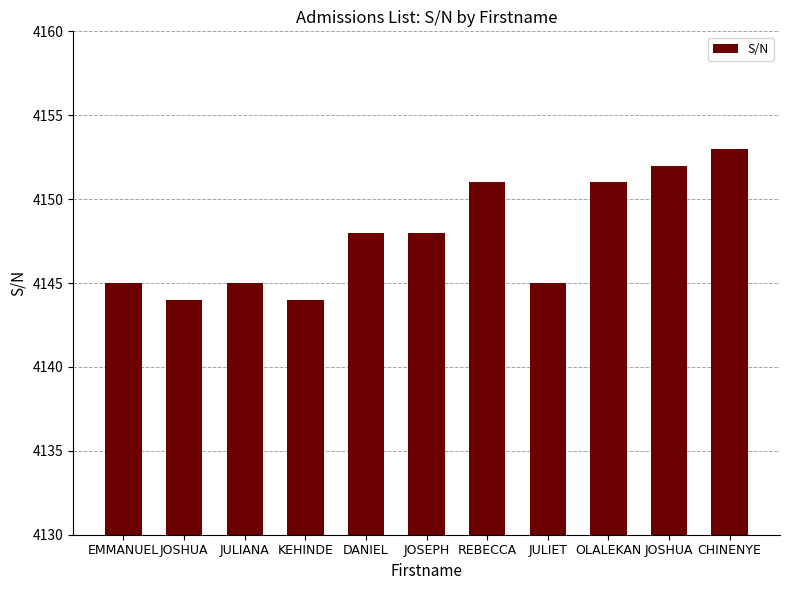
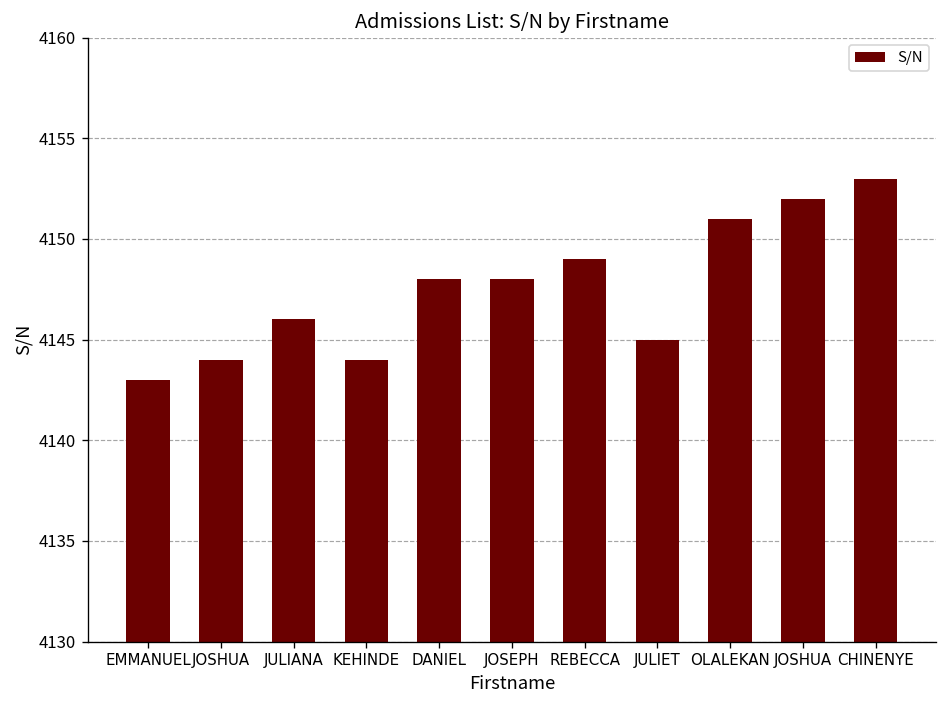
  {
-   "EMMANUEL": 4145,
-   "JULIANA": 4145,
+   "EMMANUEL": 4143,
+   "JULIANA": 4146,
    "KEHINDE": 4144,
    "DANIEL": 4148,
    "JOSEPH": 4148,
-   "REBECCA": 4151,
+   "REBECCA": 4149,
    "JULIET": 4145,
    "OLALEKAN": 4151,
    "CHINENYE": 4153
  }
